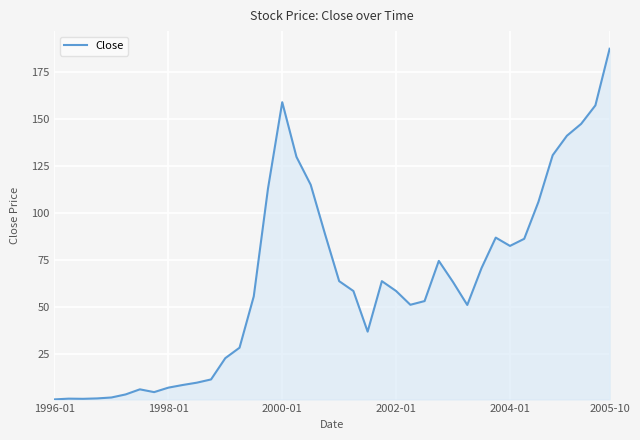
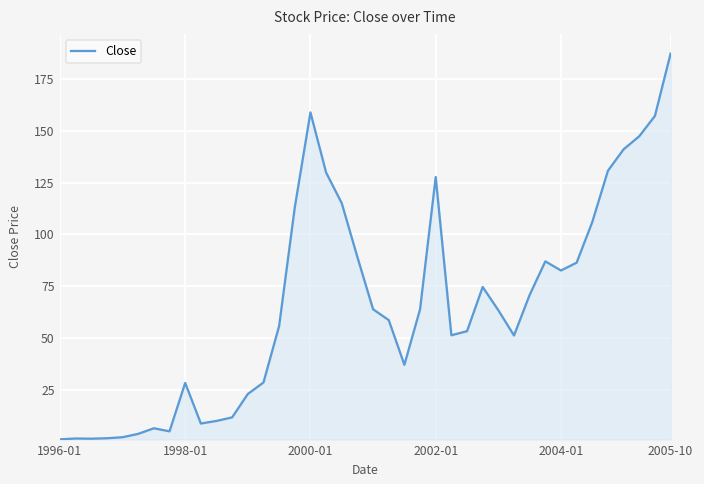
  {
    "1996-01": 1,
-   "1998-01": 7,
+   "1998-01": 28,
    "2000-01": 159,
-   "2002-01": 59,
+   "2002-01": 128,
    "2004-01": 83,
    "2005-10": 187
  }
